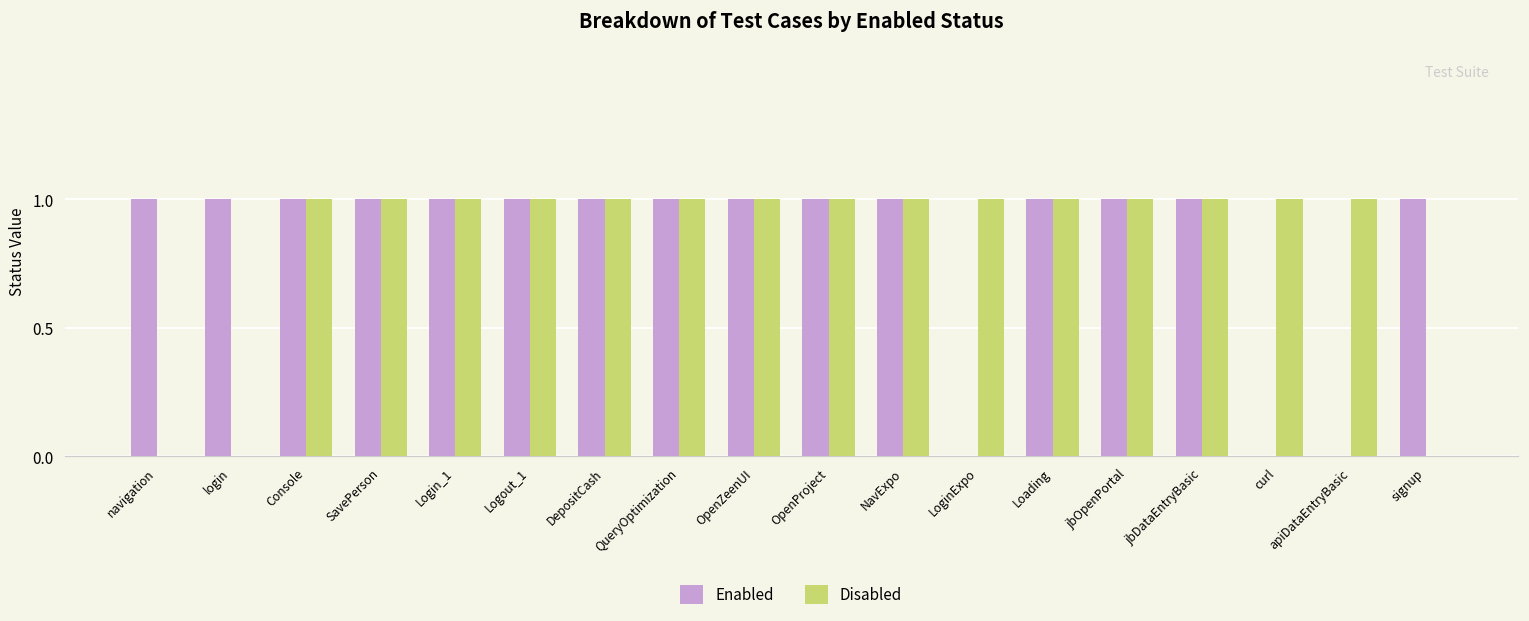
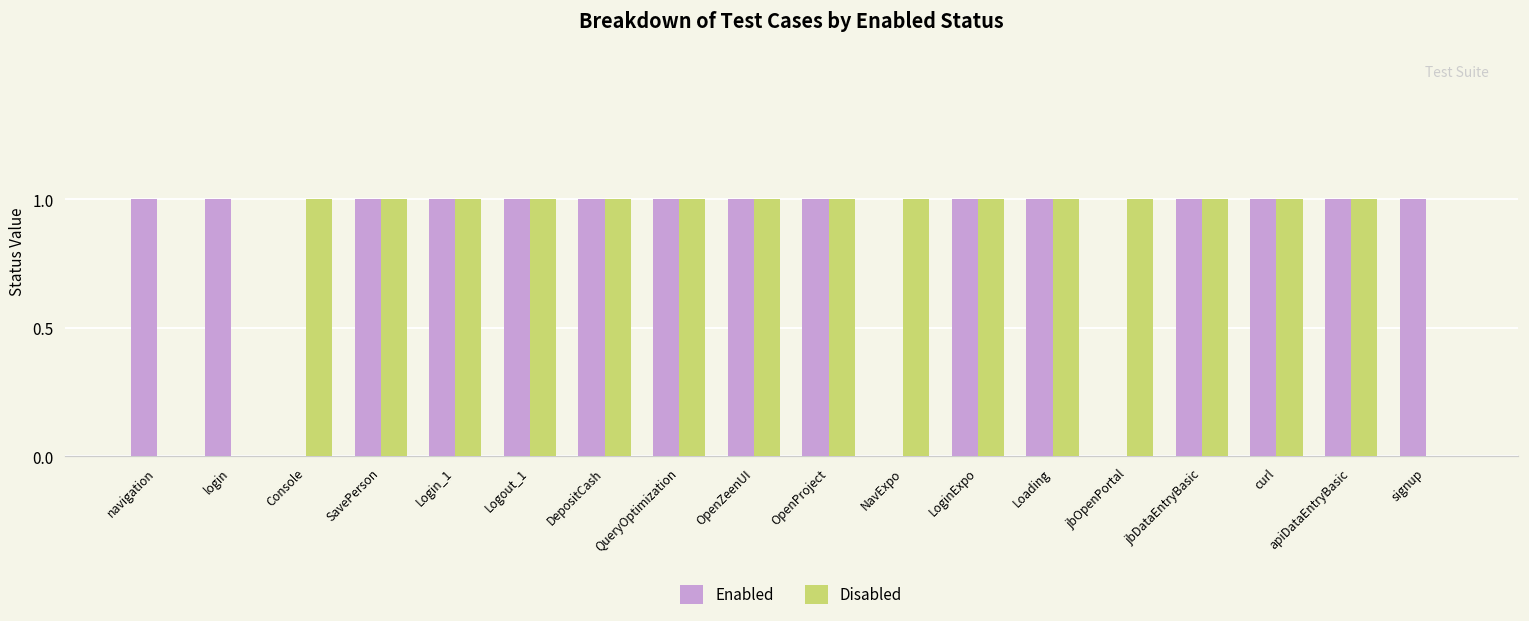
  {
    "Enabled": {
      "navigation": 1,
      "login": 1,
-     "Console": 1,
+     "Console": 0,
      "SavePerson": 1,
      "Login_1": 1,
      "Logout_1": 1,
      "DepositCash": 1,
      "QueryOptimization": 1,
      "OpenZeenUI": 1,
      "OpenProject": 1,
-     "NavExpo": 1,
-     "LoginExpo": 0,
+     "NavExpo": 0,
+     "LoginExpo": 1,
      "Loading": 1,
-     "jbOpenPortal": 1,
+     "jbOpenPortal": 0,
      "jbDataEntryBasic": 1,
-     "curl": 0,
-     "apiDataEntryBasic": 0,
+     "curl": 1,
+     "apiDataEntryBasic": 1,
      "signup": 1
    },
    "Disabled": {
      "navigation": 0,
      "login": 0,
      "Console": 1,
      "SavePerson": 1,
      "Login_1": 1,
      "Logout_1": 1,
      "DepositCash": 1,
      "QueryOptimization": 1,
      "OpenZeenUI": 1,
      "OpenProject": 1,
      "NavExpo": 1,
      "LoginExpo": 1,
      "Loading": 1,
      "jbOpenPortal": 1,
      "jbDataEntryBasic": 1,
      "curl": 1,
      "apiDataEntryBasic": 1,
      "signup": 0
    }
  }
